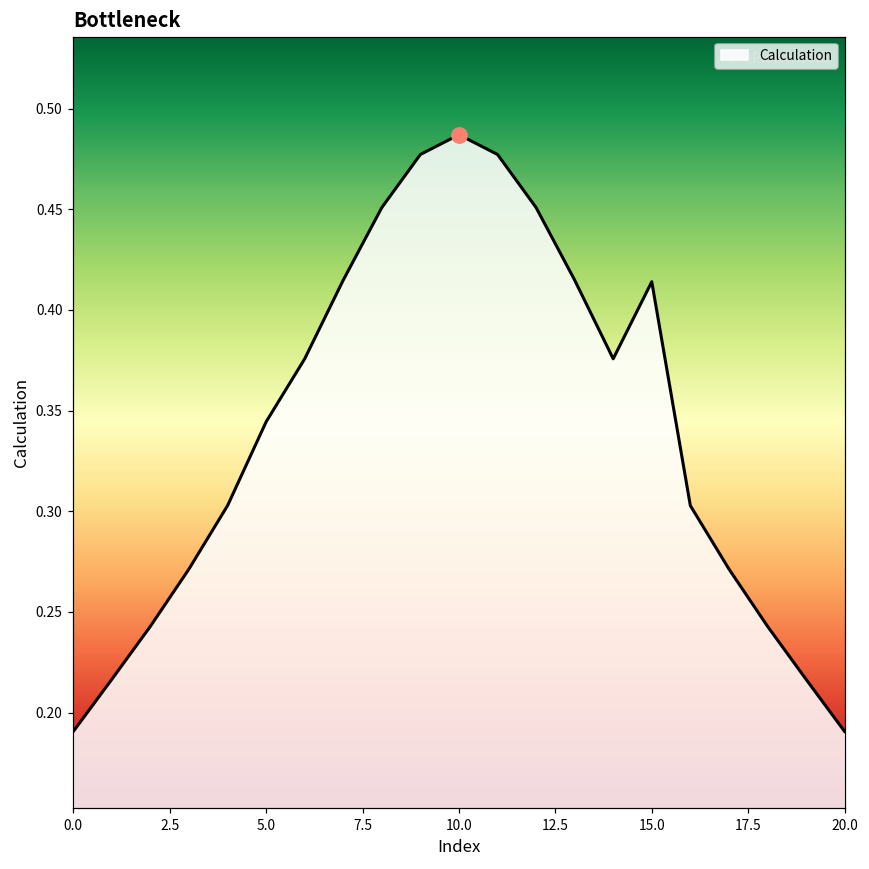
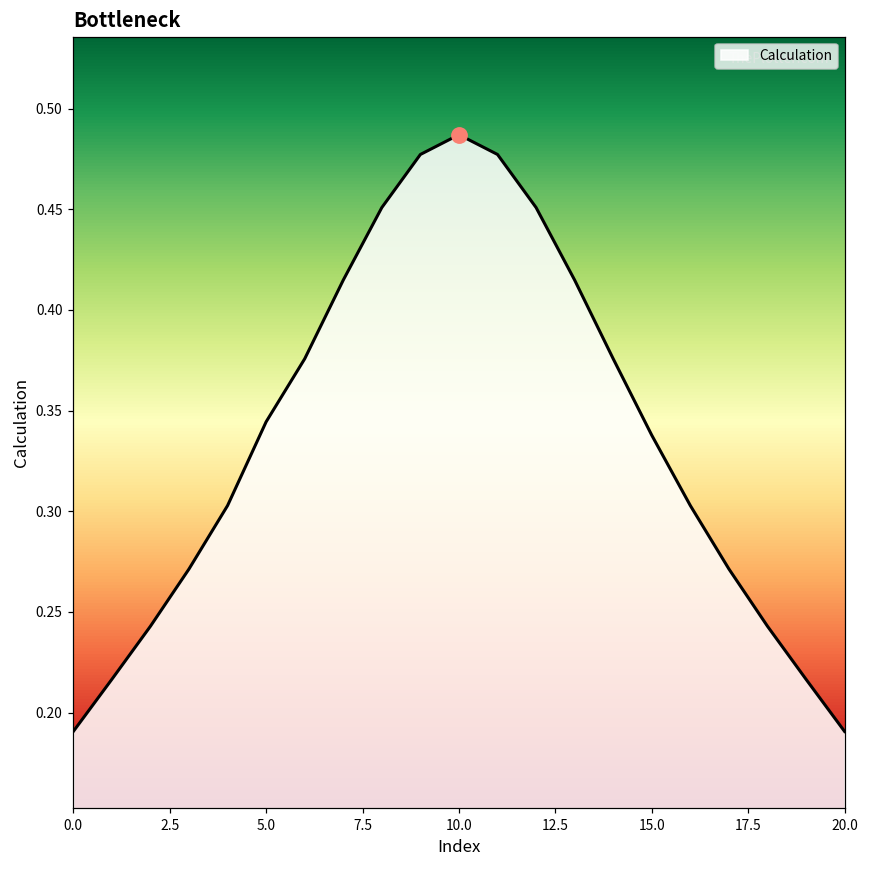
  {
    "Calculation": {
      "0.0": 0.191,
      "5.0": 0.344,
-     "15.0": 0.414,
+     "15.0": 0.338,
      "20.0": 0.191
    }
  }
